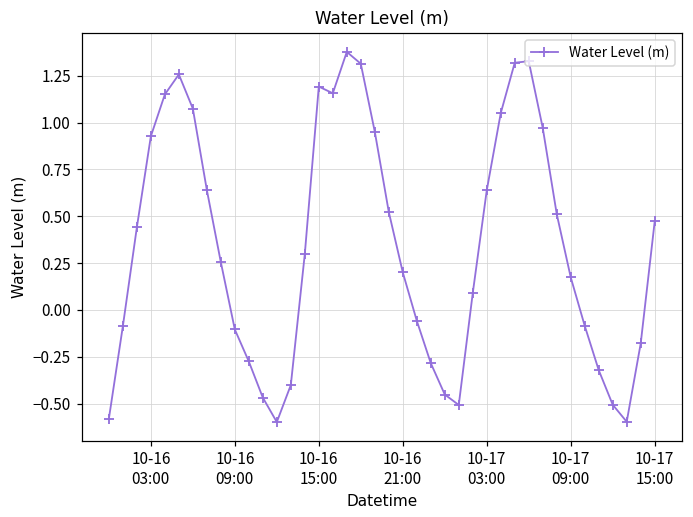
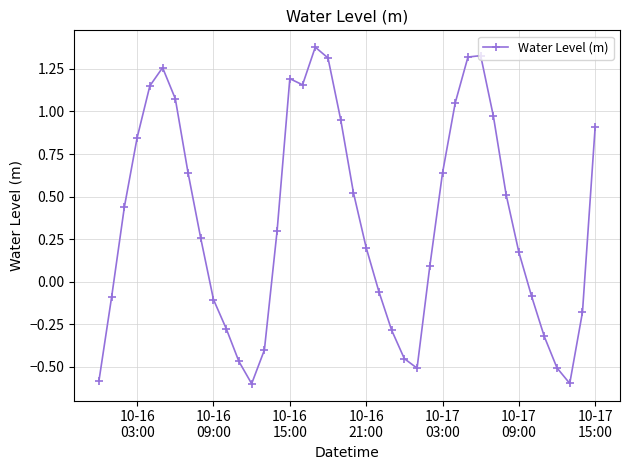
  {
-   "10-16 03:00": 0.93,
+   "10-16 03:00": 0.85,
    "10-16 09:00": -0.10,
    "10-16 15:00": 1.19,
    "10-16 21:00": 0.20,
    "10-17 03:00": 0.64,
    "10-17 09:00": 0.17,
-   "10-17 15:00": 0.47
+   "10-17 15:00": 0.91
  }
